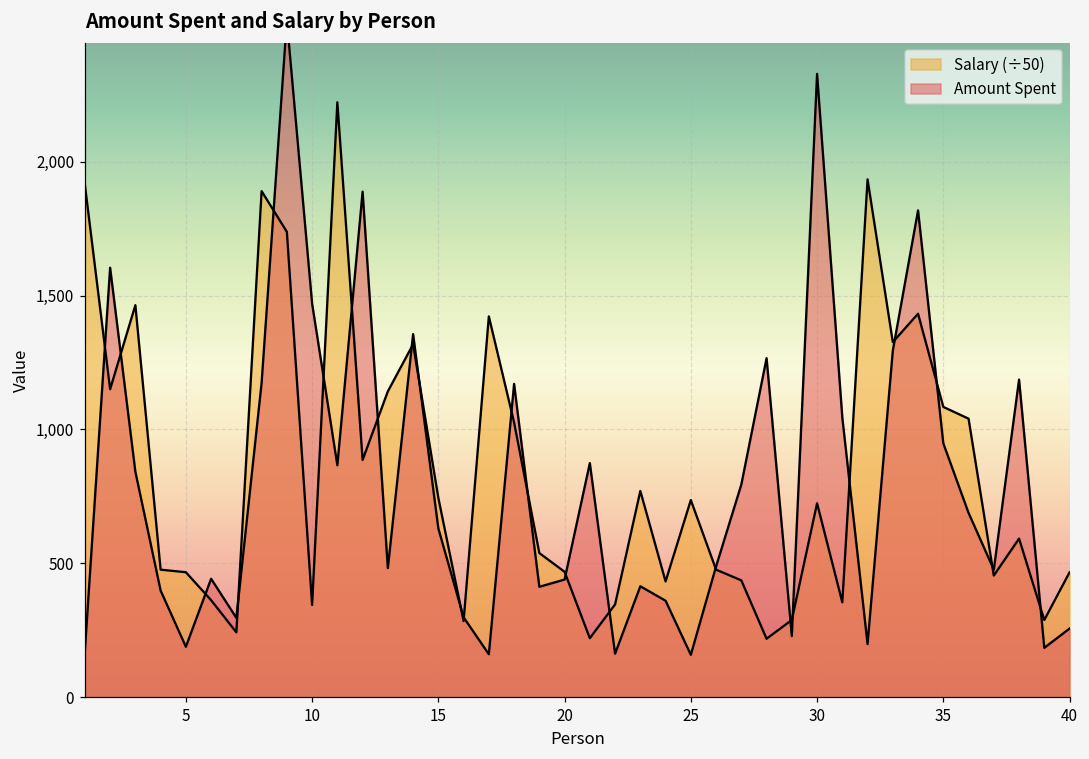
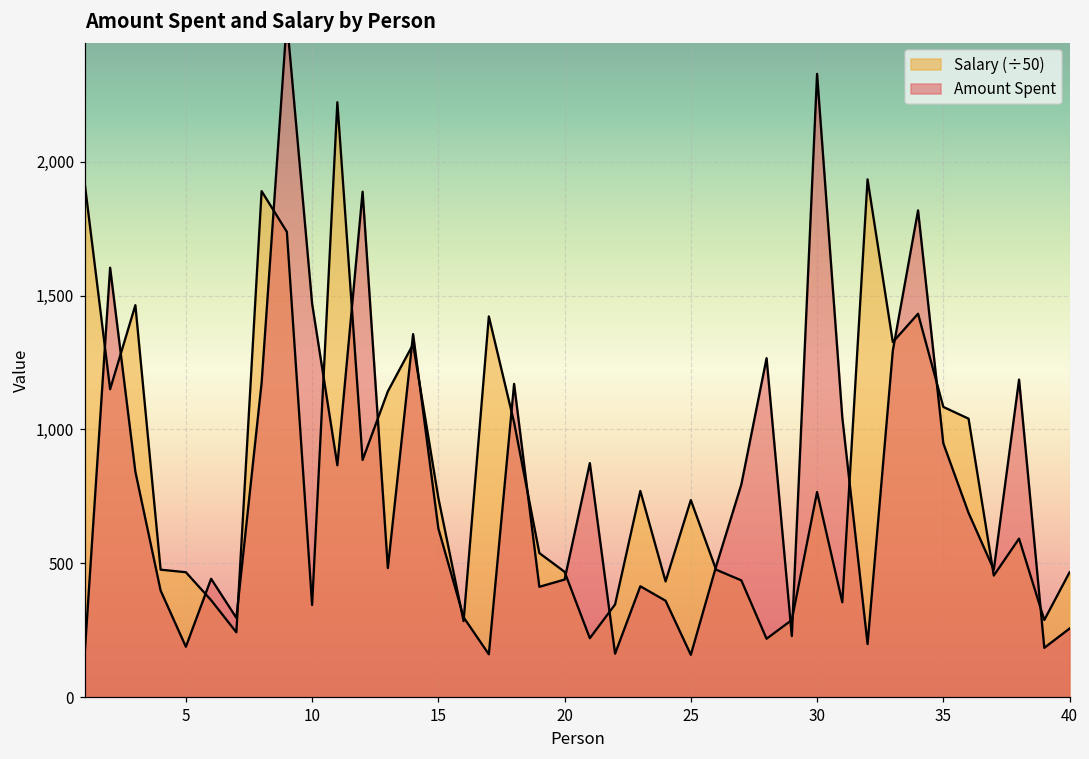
  {
    "Salary (÷50)": {
      "5": "470",
      "10": "340",
      "15": "740",
      "20": "470",
      "25": "740",
-     "30": "720",
+     "30": "770",
      "35": "1,080",
      "40": "470"
    },
    "Amount Spent": {
      "5": "190",
      "10": "1,470",
      "15": "630",
      "20": "440",
      "25": "160",
      "30": "2,330",
      "35": "950",
      "40": "260"
    }
  }
